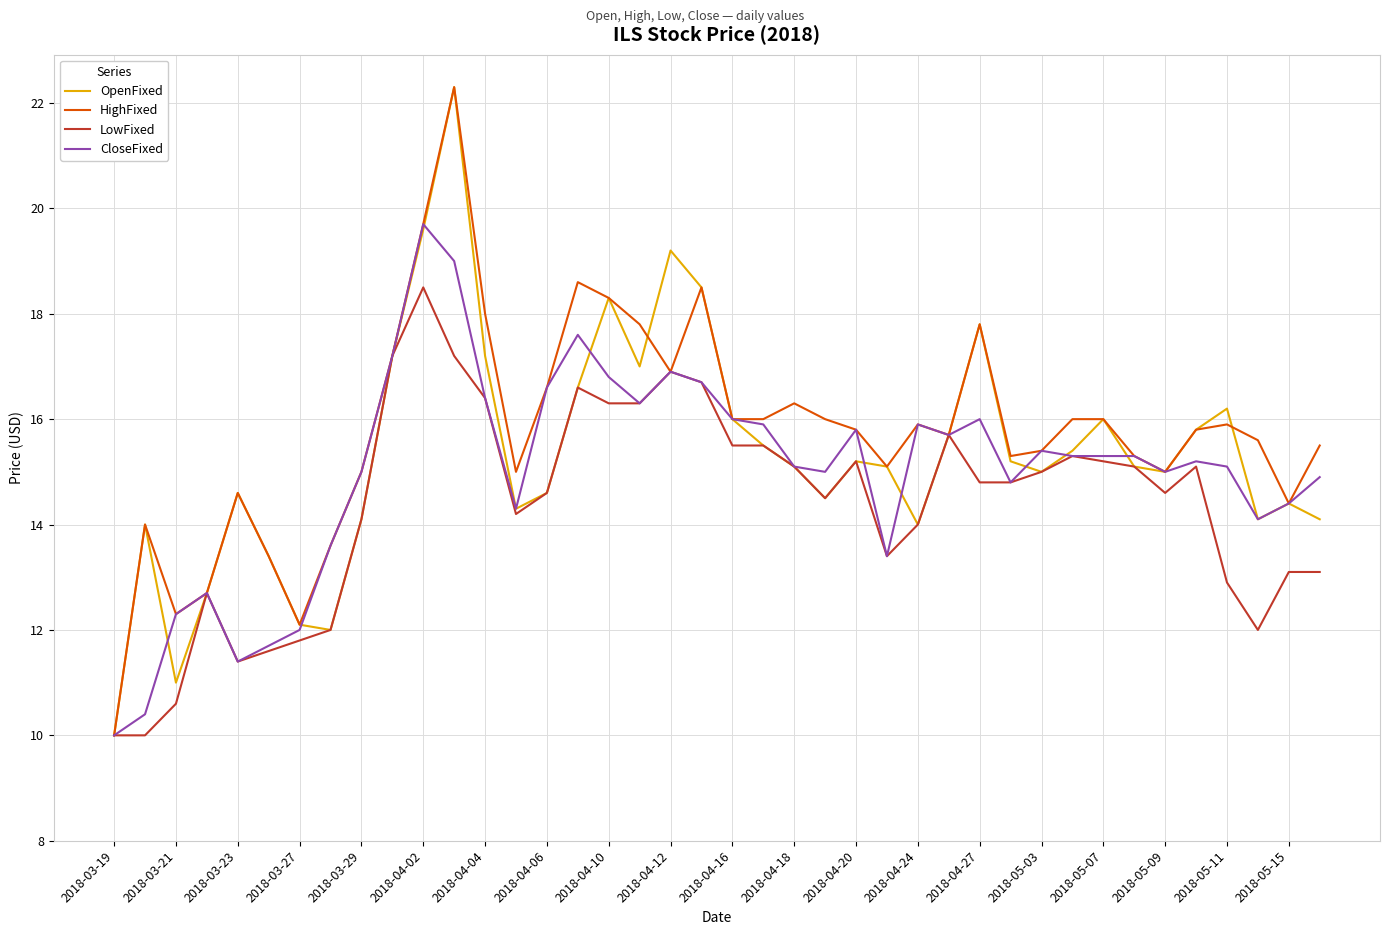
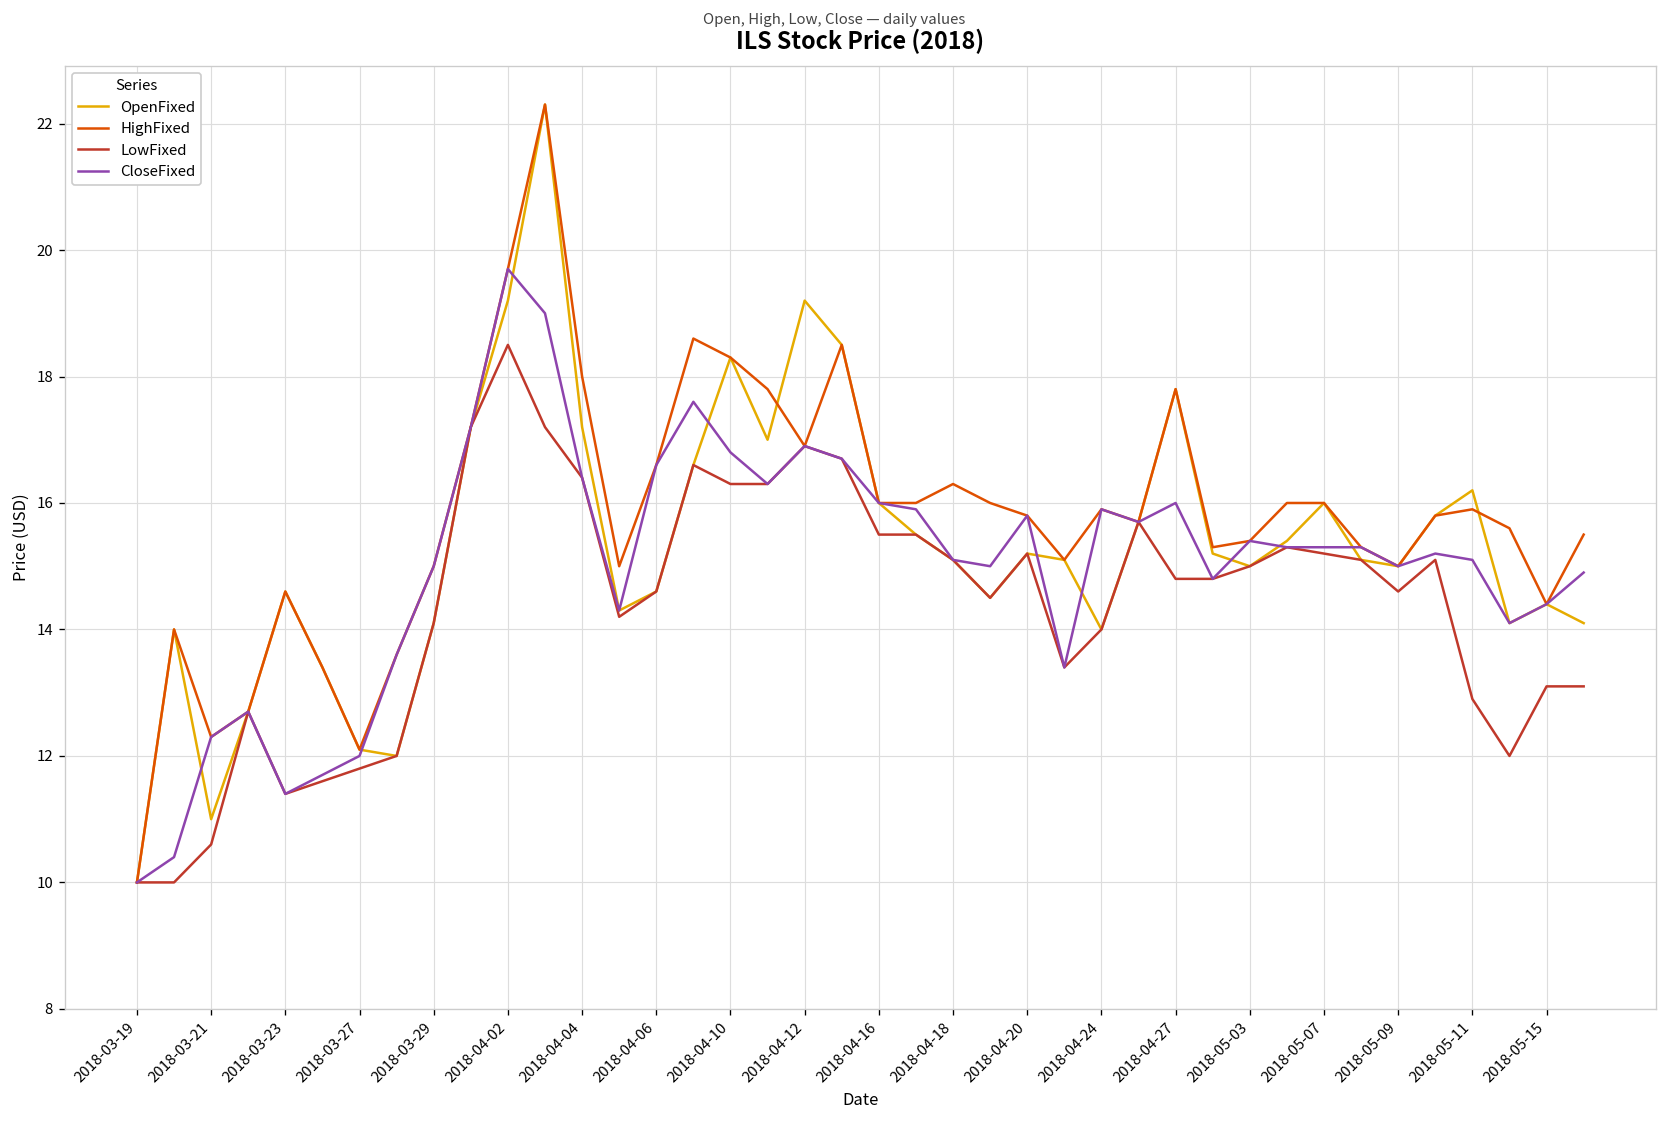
  {
    "OpenFixed": {
      "2018-03-21": 11.0,
-     "2018-04-02": 19.6,
+     "2018-04-02": 19.2,
      "2018-04-04": 17.2,
      "2018-04-12": 19.2,
      "2018-05-11": 16.2
    },
    "CloseFixed": {
      "2018-03-27": 12.0,
      "2018-04-10": 16.8,
      "2018-04-27": 16.0,
      "2018-05-07": 15.3,
      "2018-05-11": 15.1
    }
  }
